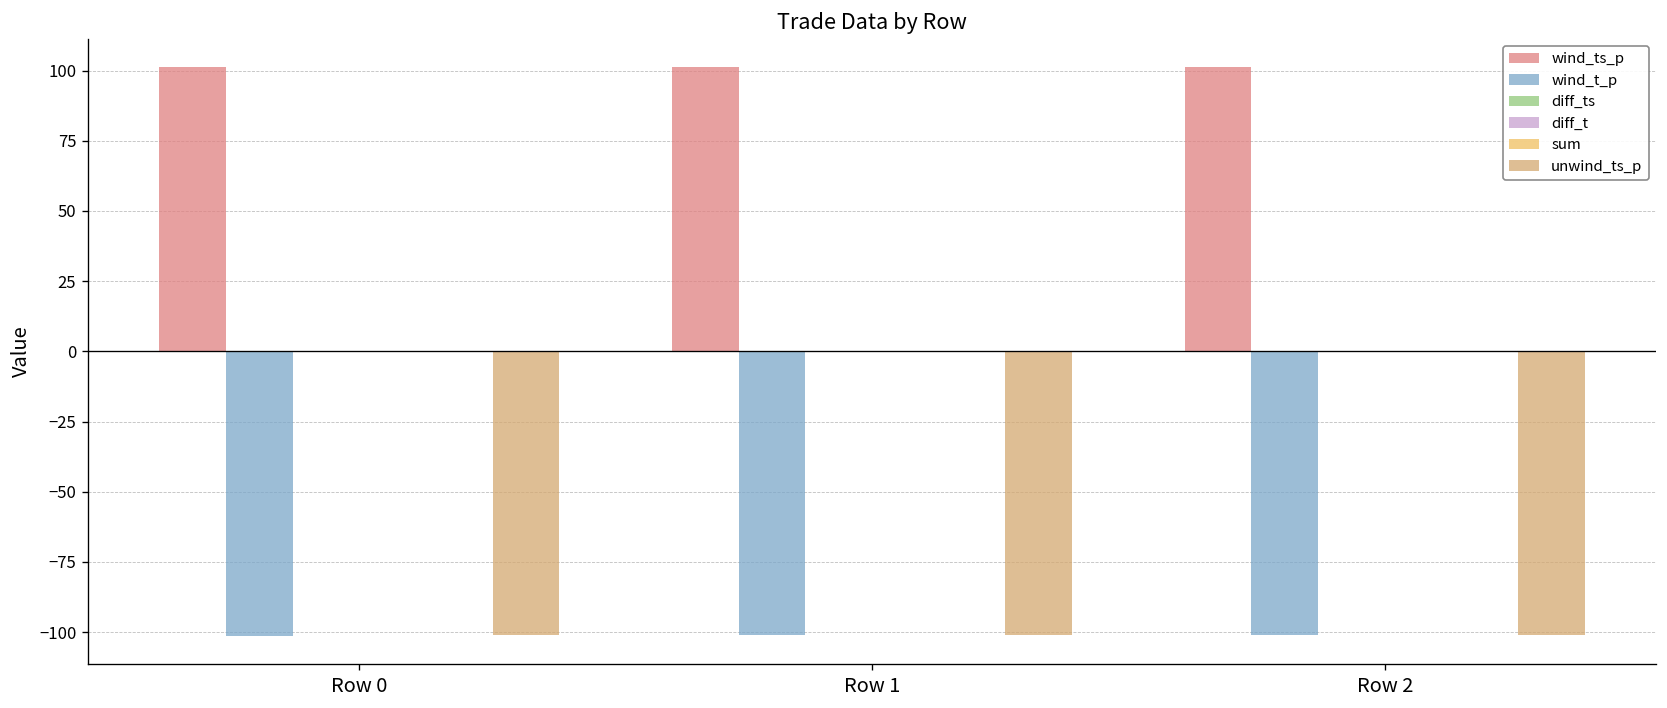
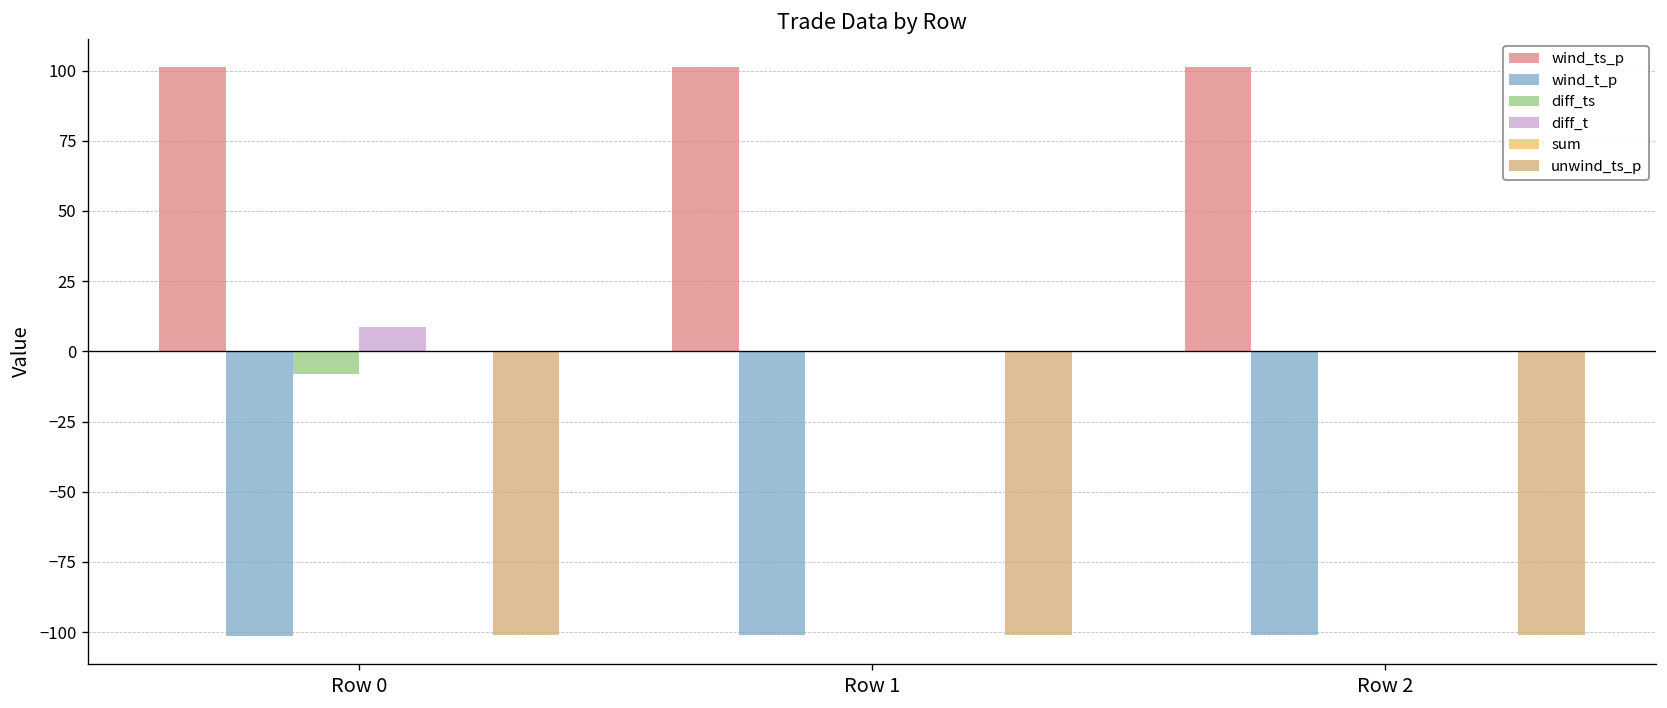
  {
    "wind_t_p": {
      "Row 0": -101,
      "Row 1": -101,
      "Row 2": -101
    },
    "diff_ts": {
-     "Row 0": 0
+     "Row 0": -8
    },
    "diff_t": {
-     "Row 0": 0
+     "Row 0": 9
    }
  }
